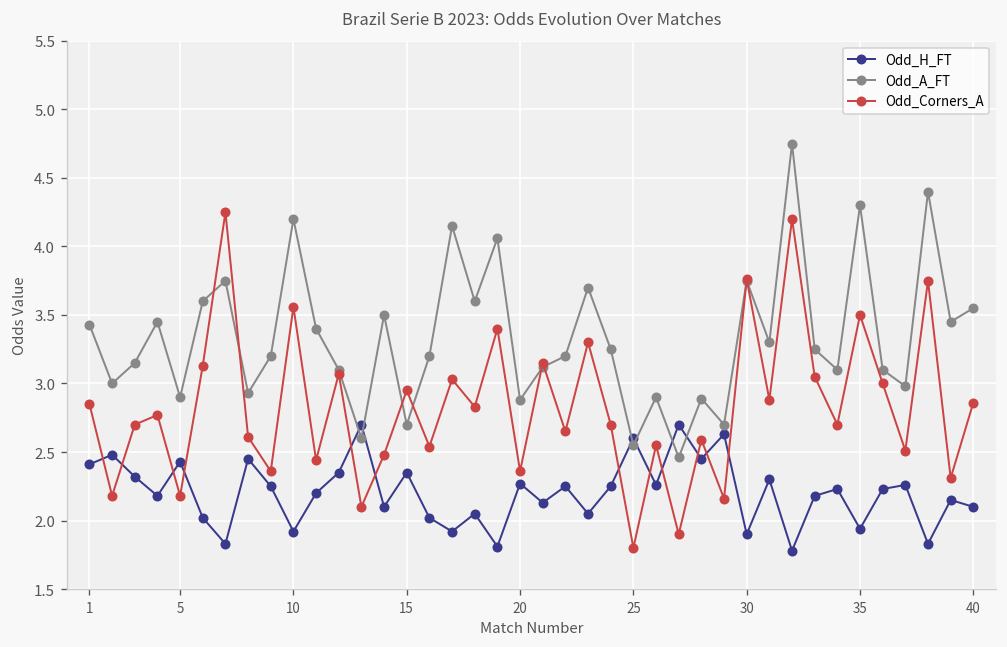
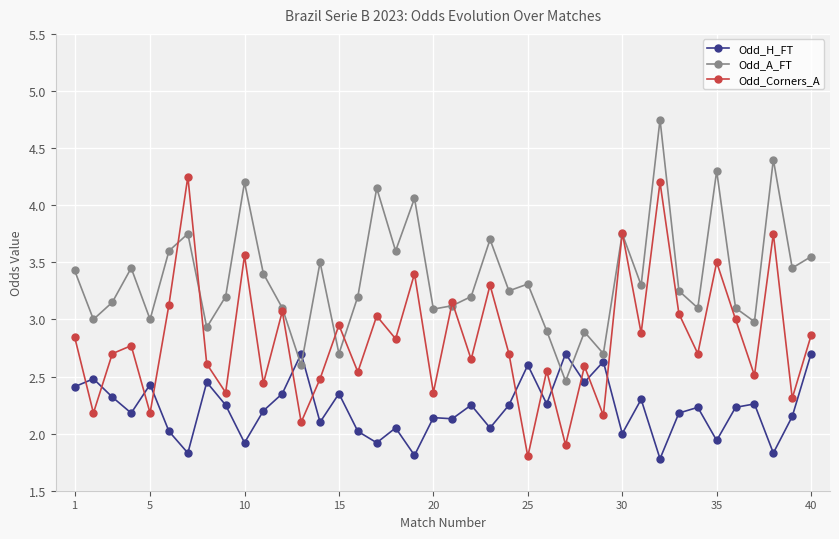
  {
    "Odd_H_FT": {
      "1": 2.41,
      "5": 2.43,
      "10": 1.92,
      "15": 2.35,
-     "20": 2.27,
+     "20": 2.14,
      "25": 2.60,
-     "30": 1.9,
+     "30": 2.0,
      "35": 1.94,
-     "40": 2.1
+     "40": 2.7
    },
    "Odd_A_FT": {
      "1": 3.43,
-     "5": 2.9,
+     "5": 3.0,
      "10": 4.20,
      "15": 2.70,
-     "20": 2.88,
-     "25": 2.55,
+     "20": 3.09,
+     "25": 3.31,
      "35": 4.30,
      "40": 3.55
    },
    "Odd_Corners_A": {
      "1": 2.85,
      "5": 2.18,
      "10": 3.56,
      "15": 2.95,
      "20": 2.36,
      "25": 1.80,
      "35": 3.50,
      "40": 2.86
    }
  }
